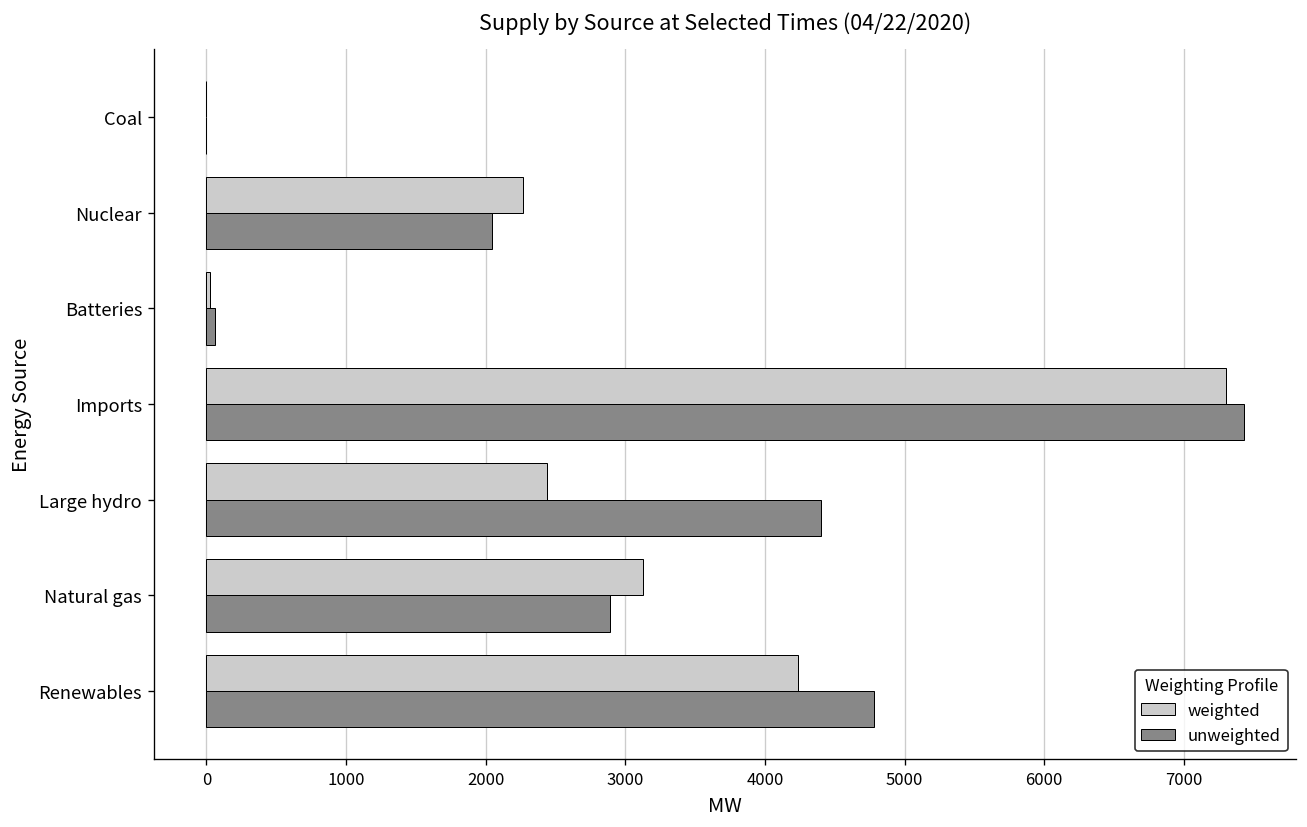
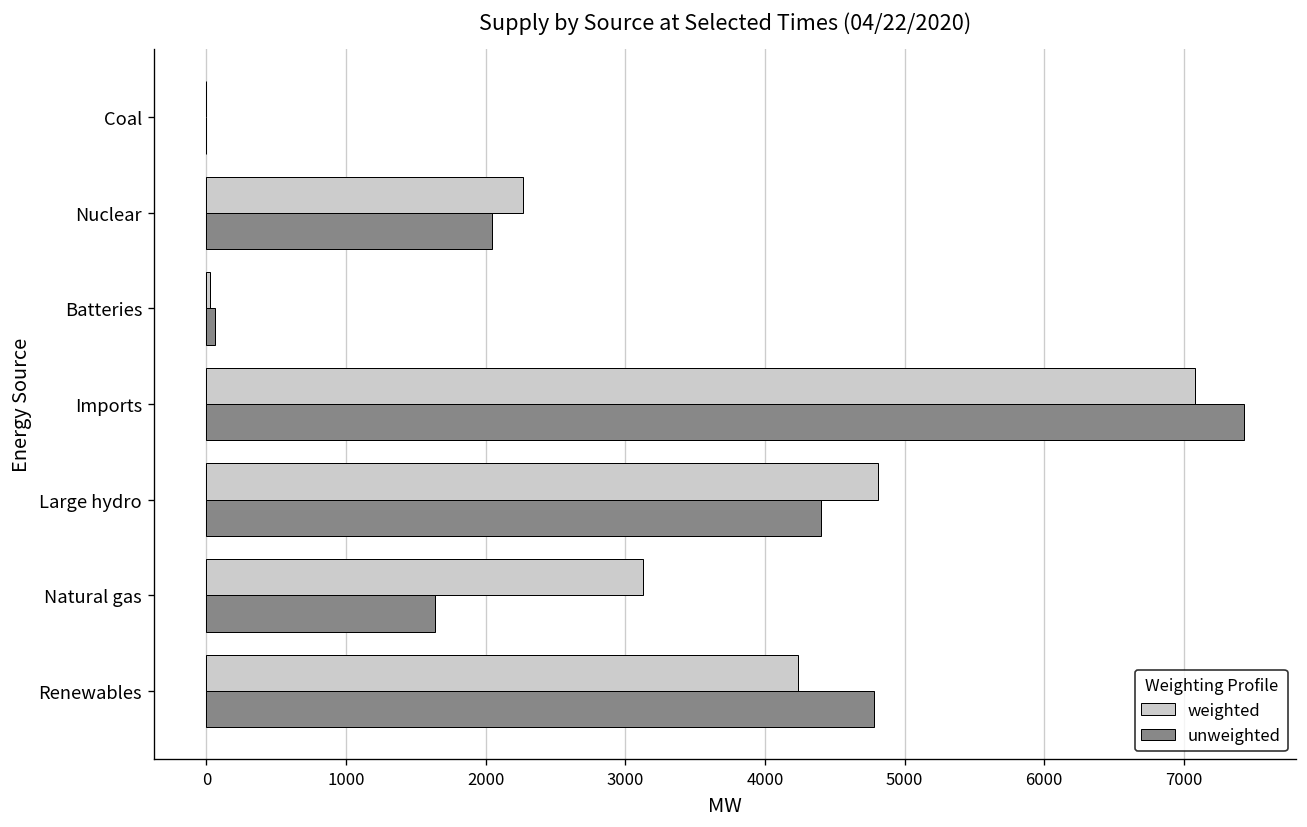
  {
    "weighted": {
      "Nuclear": 2260,
      "Batteries": 20,
-     "Imports": 7300,
-     "Large hydro": 2440,
+     "Imports": 7080,
+     "Large hydro": 4810,
      "Natural gas": 3130,
      "Renewables": 4240
    },
    "unweighted": {
      "Nuclear": 2040,
      "Batteries": 60,
      "Imports": 7430,
      "Large hydro": 4400,
-     "Natural gas": 2890,
+     "Natural gas": 1640,
      "Renewables": 4780
    }
  }
